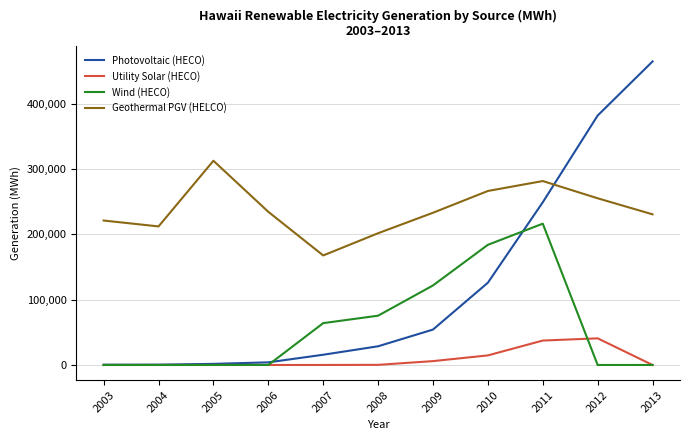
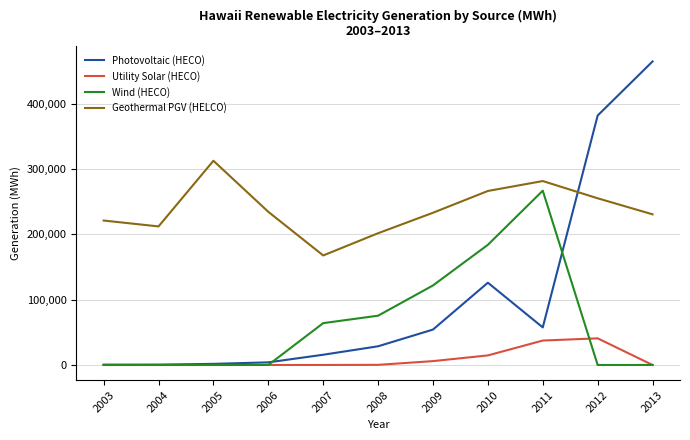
  {
    "Photovoltaic (HECO)": {
      "2006": "0",
      "2007": "20,000",
      "2008": "30,000",
      "2009": "50,000",
      "2010": "130,000",
-     "2011": "250,000",
+     "2011": "60,000",
      "2012": "380,000",
      "2013": "460,000"
    },
    "Utility Solar (HECO)": {
      "2007": "0",
      "2008": "0",
      "2009": "10,000",
      "2010": "10,000",
      "2011": "40,000",
      "2012": "40,000"
    },
    "Wind (HECO)": {
      "2007": "60,000",
      "2008": "80,000",
      "2009": "120,000",
      "2010": "180,000",
-     "2011": "220,000",
+     "2011": "270,000",
      "2012": "0"
    },
    "Geothermal PGV (HELCO)": {
      "2003": "220,000",
      "2004": "210,000",
      "2005": "310,000",
      "2006": "230,000",
      "2007": "170,000",
      "2008": "200,000",
      "2009": "230,000",
      "2010": "270,000",
      "2011": "280,000",
      "2012": "260,000",
      "2013": "230,000"
    }
  }
